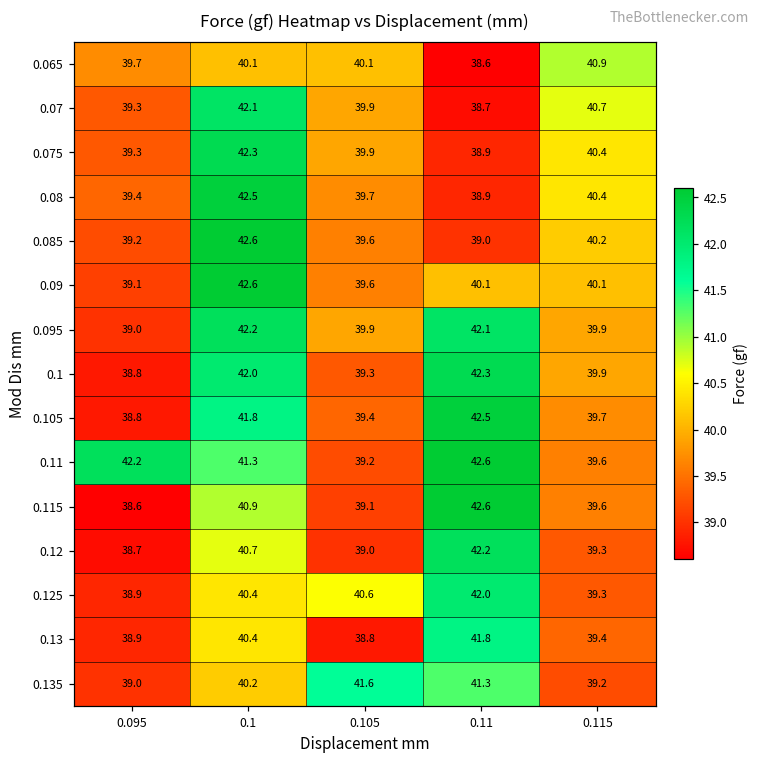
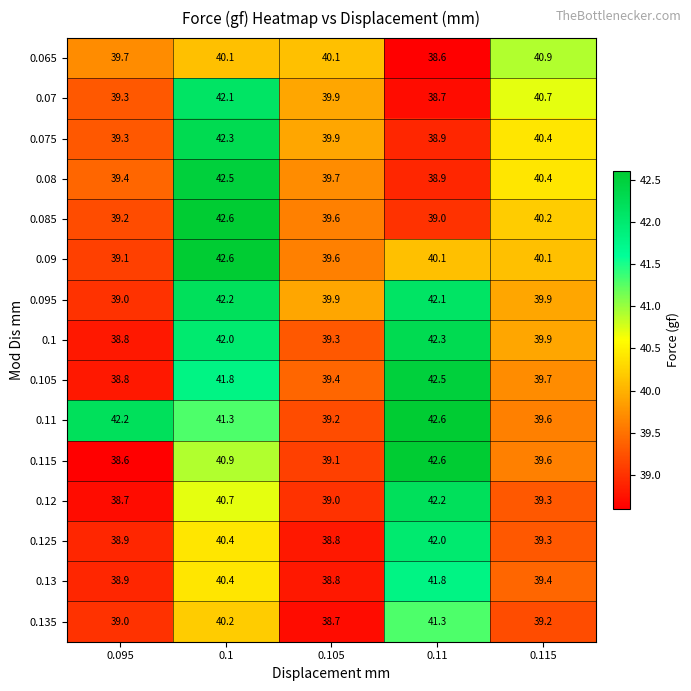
  {
    "0.065": {
      "0.095": 39.7,
      "0.1": 40.1,
      "0.105": 40.1,
      "0.11": 38.6,
      "0.115": 40.9
    },
    "0.07": {
      "0.095": 39.3,
      "0.1": 42.1,
      "0.105": 39.9,
      "0.11": 38.7,
      "0.115": 40.7
    },
    "0.075": {
      "0.095": 39.3,
      "0.1": 42.3,
      "0.105": 39.9,
      "0.11": 38.9,
      "0.115": 40.4
    },
    "0.08": {
      "0.095": 39.4,
      "0.1": 42.5,
      "0.105": 39.7,
      "0.11": 38.9,
      "0.115": 40.4
    },
    "0.085": {
      "0.095": 39.2,
      "0.1": 42.6,
      "0.105": 39.6,
      "0.11": 39.0,
      "0.115": 40.2
    },
    "0.09": {
      "0.095": 39.1,
      "0.1": 42.6,
      "0.105": 39.6,
      "0.11": 40.1,
      "0.115": 40.1
    },
    "0.095": {
      "0.095": 39.0,
      "0.1": 42.2,
      "0.105": 39.9,
      "0.11": 42.1,
      "0.115": 39.9
    },
    "0.1": {
      "0.095": 38.8,
      "0.1": 42.0,
      "0.105": 39.3,
      "0.11": 42.3,
      "0.115": 39.9
    },
    "0.105": {
      "0.095": 38.8,
      "0.1": 41.8,
      "0.105": 39.4,
      "0.11": 42.5,
      "0.115": 39.7
    },
    "0.11": {
      "0.095": 42.2,
      "0.1": 41.3,
      "0.105": 39.2,
      "0.11": 42.6,
      "0.115": 39.6
    },
    "0.115": {
      "0.095": 38.6,
      "0.1": 40.9,
      "0.105": 39.1,
      "0.11": 42.6,
      "0.115": 39.6
    },
    "0.12": {
      "0.095": 38.7,
      "0.1": 40.7,
      "0.105": 39.0,
      "0.11": 42.2,
      "0.115": 39.3
    },
    "0.125": {
      "0.095": 38.9,
      "0.1": 40.4,
-     "0.105": 40.6,
+     "0.105": 38.8,
      "0.11": 42.0,
      "0.115": 39.3
    },
    "0.13": {
      "0.095": 38.9,
      "0.1": 40.4,
      "0.105": 38.8,
      "0.11": 41.8,
      "0.115": 39.4
    },
    "0.135": {
      "0.095": 39.0,
      "0.1": 40.2,
-     "0.105": 41.6,
+     "0.105": 38.7,
      "0.11": 41.3,
      "0.115": 39.2
    }
  }
